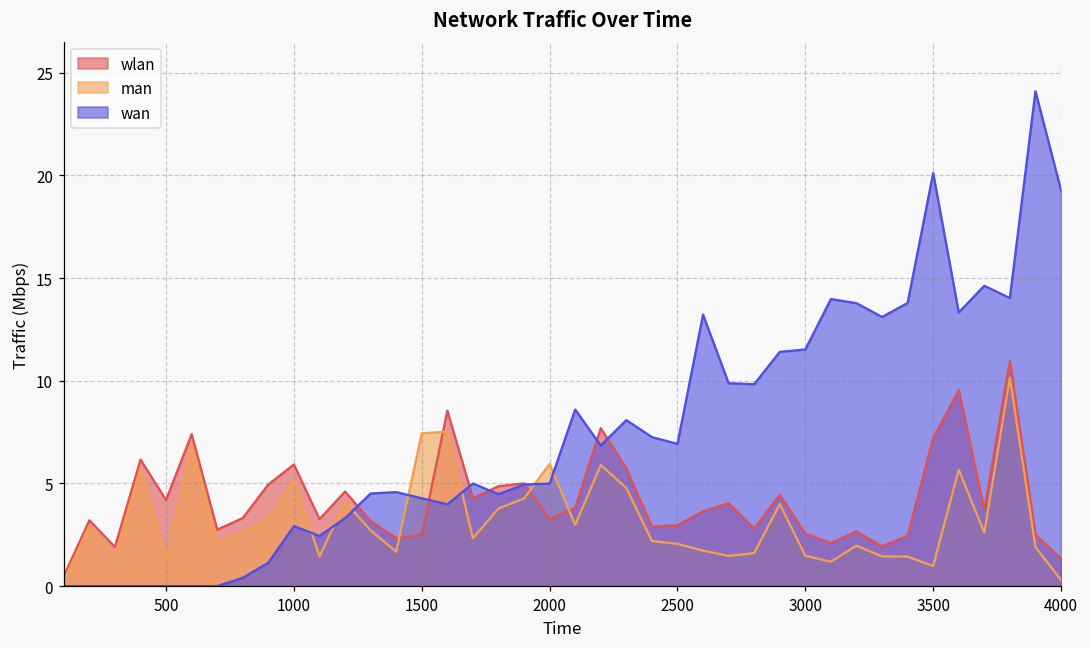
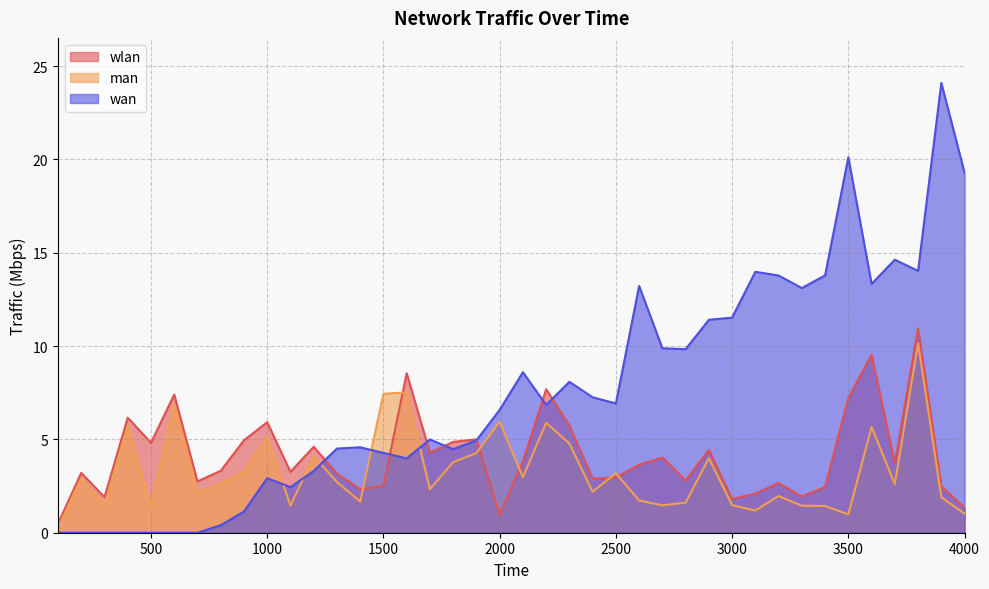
  {
    "wlan": {
-     "500": 4.2,
+     "500": 4.8,
      "1000": 5.9,
      "1500": 2.5,
-     "2000": 3.2,
+     "2000": 0.9,
      "2500": 3.0,
-     "3000": 2.6,
+     "3000": 1.8,
      "3500": 7.2,
      "4000": 1.3
    },
    "man": {
      "500": 1.3,
      "1000": 5.1,
      "1500": 7.4,
      "2000": 6.0,
-     "2500": 2.1,
+     "2500": 3.2,
      "3000": 1.5,
      "3500": 1.0,
-     "4000": 0.3
+     "4000": 1.0
    },
    "wan": {
      "500": 0.0,
      "1000": 2.9,
      "1500": 4.3,
-     "2000": 5.0,
+     "2000": 6.6,
      "2500": 6.9,
      "3000": 11.5,
      "3500": 20.1,
      "4000": 19.3
    }
  }
